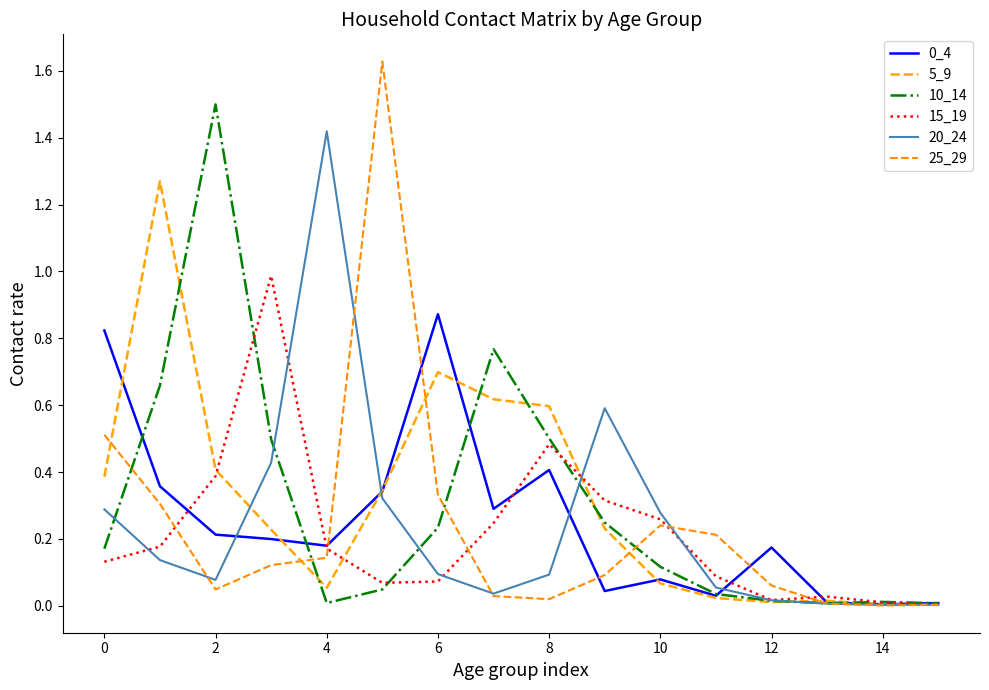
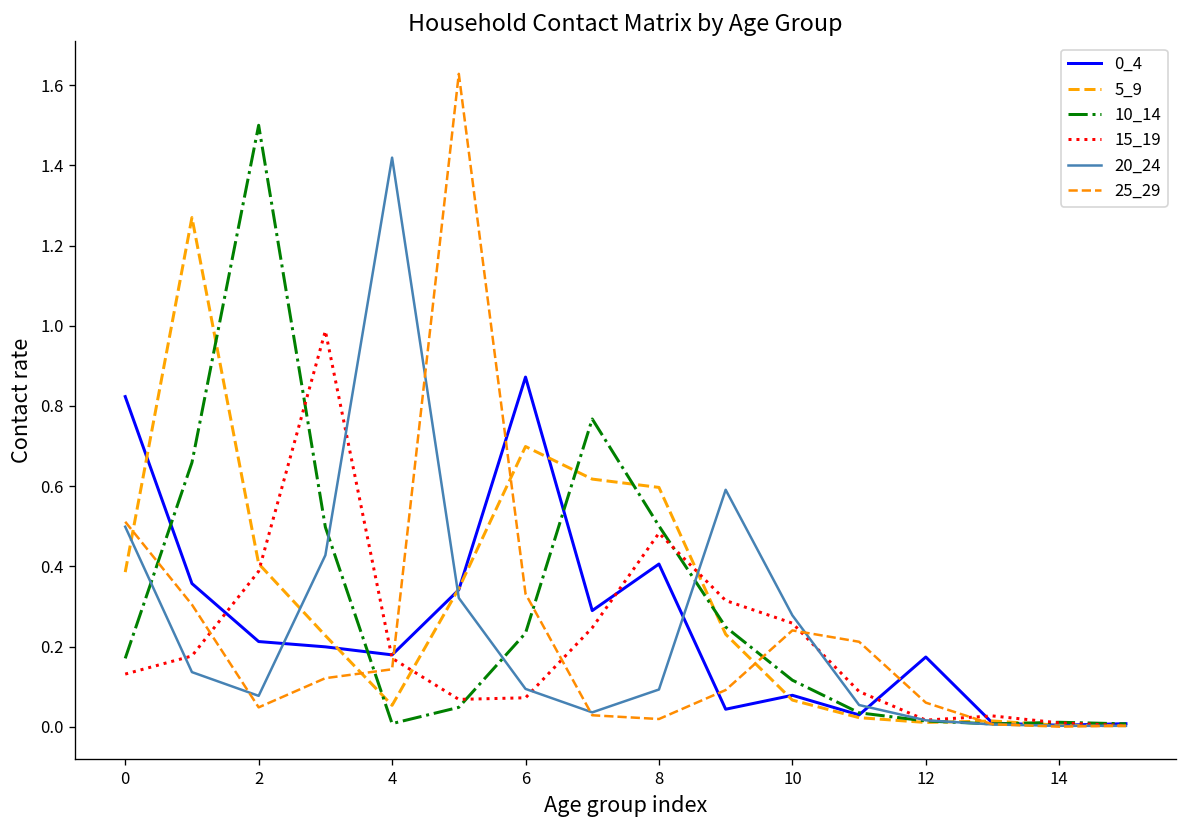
  {
    "0_4": {
      "0": 0.82,
      "2": 0.21,
      "4": 0.18,
      "6": 0.87,
      "8": 0.41,
      "10": 0.08,
      "12": 0.17
    },
    "10_14": {
      "0": 0.17,
      "2": 1.50,
      "4": 0.01,
      "6": 0.23,
      "8": 0.50,
      "10": 0.12
    },
    "15_19": {
      "0": 0.13,
      "2": 0.39,
      "4": 0.17,
      "6": 0.07,
      "8": 0.48,
      "10": 0.26
    },
    "20_24": {
-     "0": 0.29,
+     "0": 0.50,
      "2": 0.08,
      "4": 1.42,
      "6": 0.09,
      "8": 0.09,
      "10": 0.28
    }
  }
